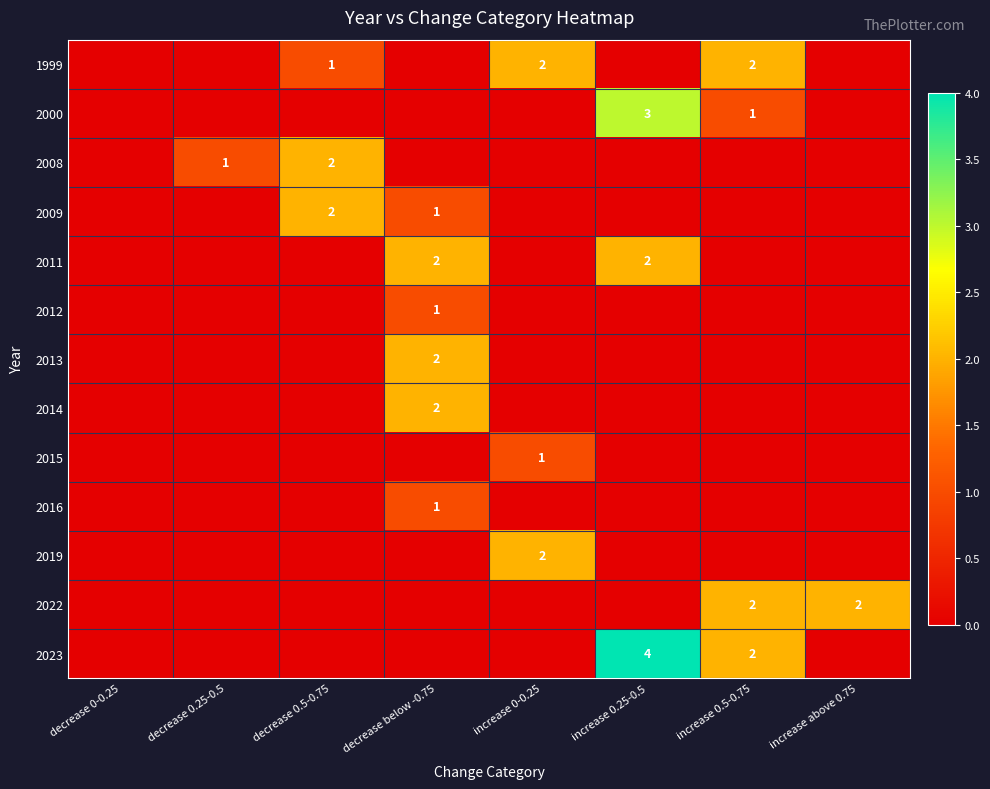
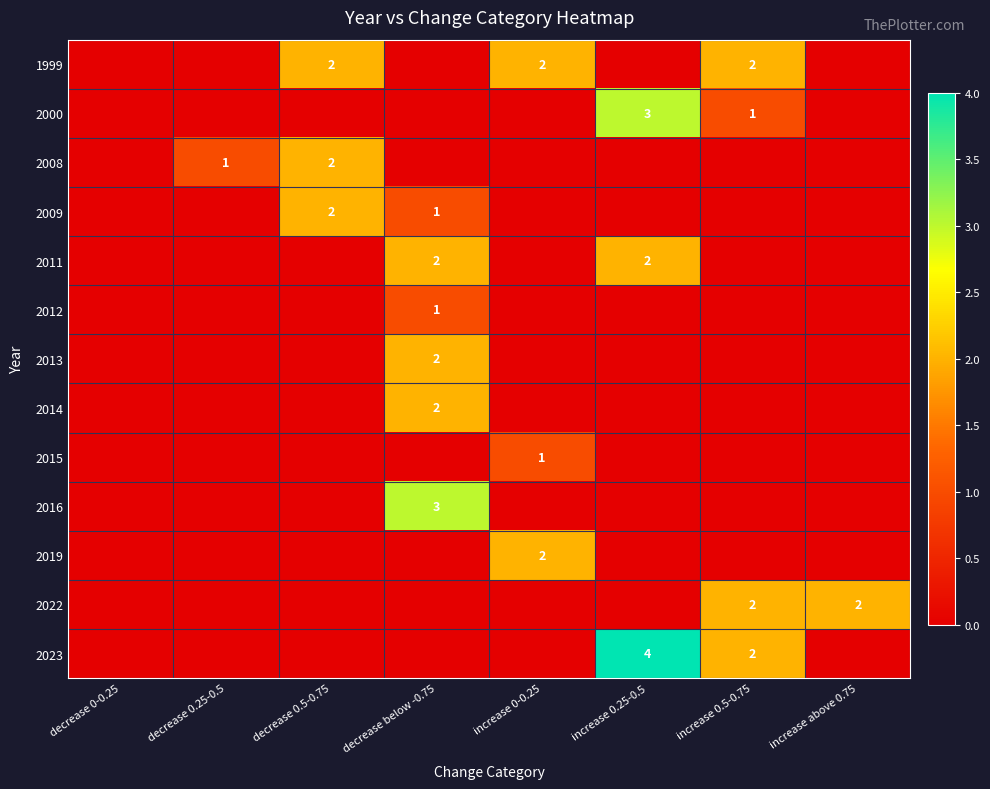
  {
    "1999": {
-     "decrease 0.5-0.75": 1,
+     "decrease 0.5-0.75": 2,
      "increase 0-0.25": 2,
      "increase 0.5-0.75": 2
    },
    "2000": {
      "increase 0.25-0.5": 3,
      "increase 0.5-0.75": 1
    },
    "2008": {
      "decrease 0.25-0.5": 1,
      "decrease 0.5-0.75": 2
    },
    "2009": {
      "decrease 0.5-0.75": 2,
      "decrease below -0.75": 1
    },
    "2011": {
      "decrease below -0.75": 2,
      "increase 0.25-0.5": 2
    },
    "2012": {
      "decrease below -0.75": 1
    },
    "2013": {
      "decrease below -0.75": 2
    },
    "2014": {
      "decrease below -0.75": 2
    },
    "2015": {
      "increase 0-0.25": 1
    },
    "2016": {
-     "decrease below -0.75": 1
+     "decrease below -0.75": 3
    },
    "2019": {
      "increase 0-0.25": 2
    },
    "2022": {
      "increase 0.5-0.75": 2,
      "increase above 0.75": 2
    },
    "2023": {
      "increase 0.25-0.5": 4,
      "increase 0.5-0.75": 2
    }
  }
